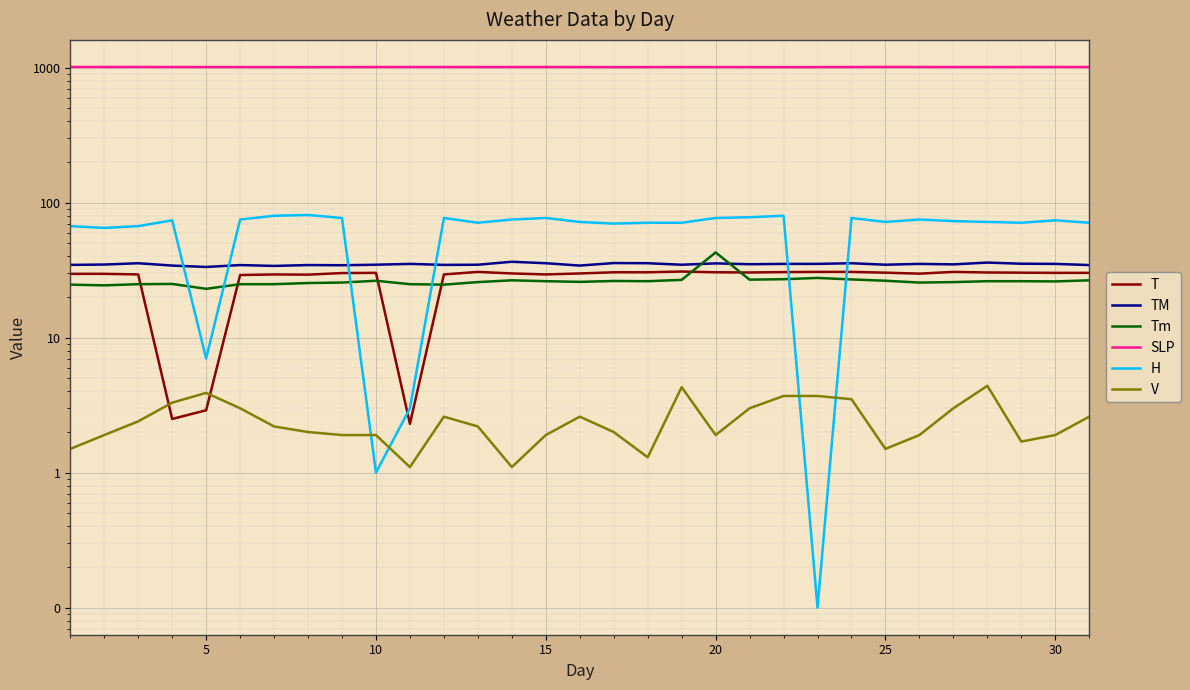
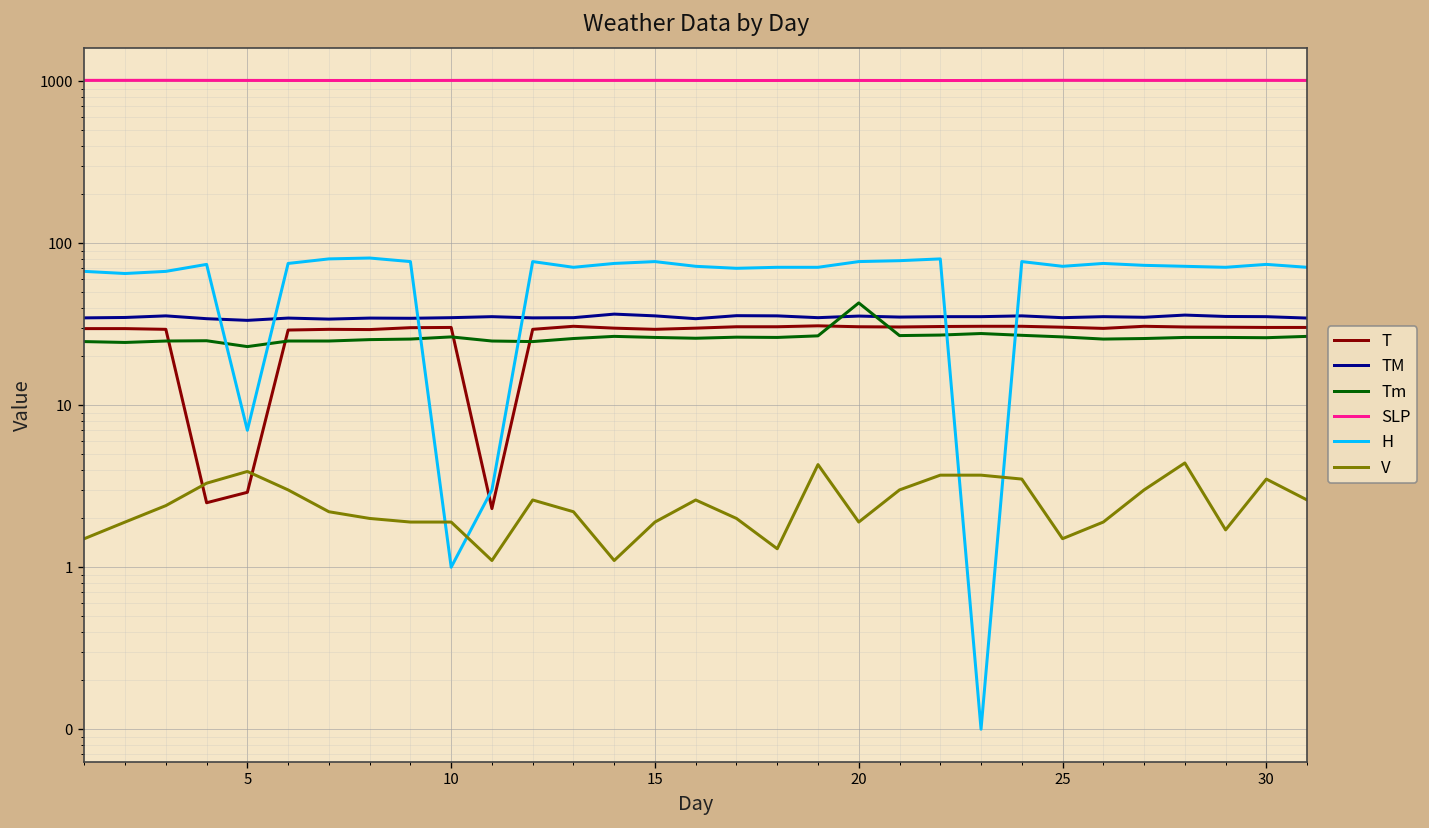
  {
    "T": {
      "5": 2.9,
      "10": 30,
      "15": 29,
      "20": 31,
      "25": 30,
      "30": 30
    },
    "TM": {
      "5": 33,
      "10": 35,
      "15": 36,
      "20": 36,
      "25": 35,
      "30": 35
    },
    "Tm": {
      "5": 23,
      "10": 26,
      "15": 26,
      "20": 43,
      "25": 26,
      "30": 26
    },
    "SLP": {
      "5": 1000,
      "10": 1000,
      "15": 1000,
      "20": 1000,
      "25": 1000,
      "30": 1000
    },
    "H": {
      "5": 7,
      "10": 1.0,
      "15": 80,
      "20": 80,
      "25": 70,
      "30": 70
    },
    "V": {
      "5": 3.9,
      "10": 1.9,
      "15": 1.9,
      "20": 1.9,
      "25": 1.5,
-     "30": 1.9
+     "30": 3.5
    }
  }
